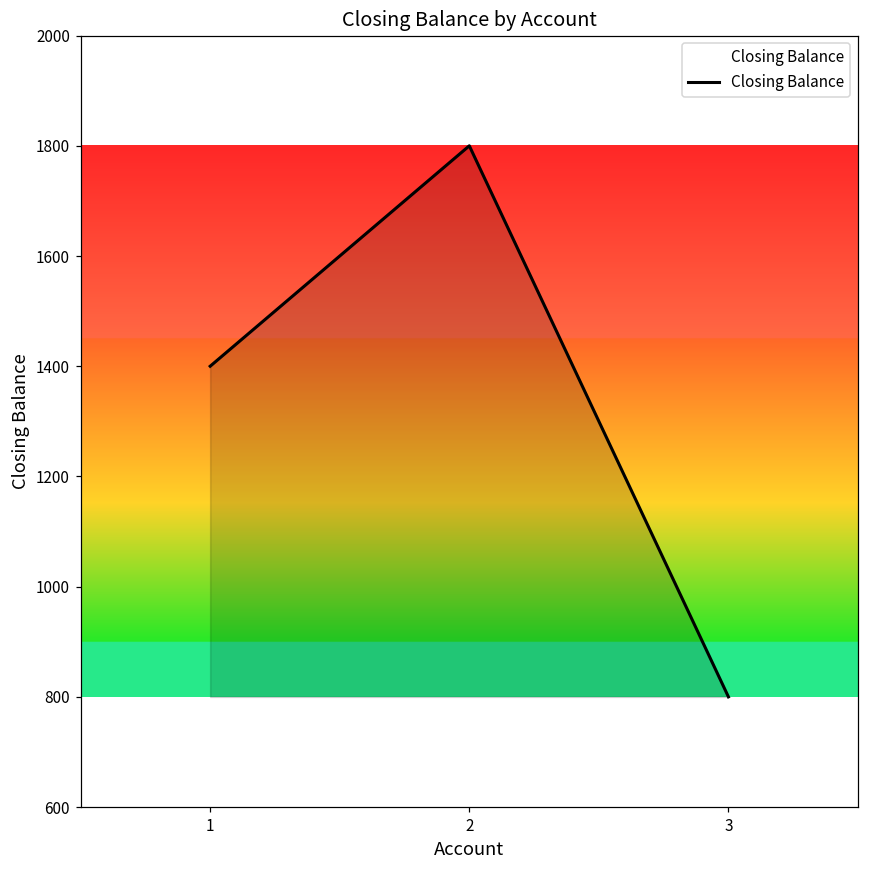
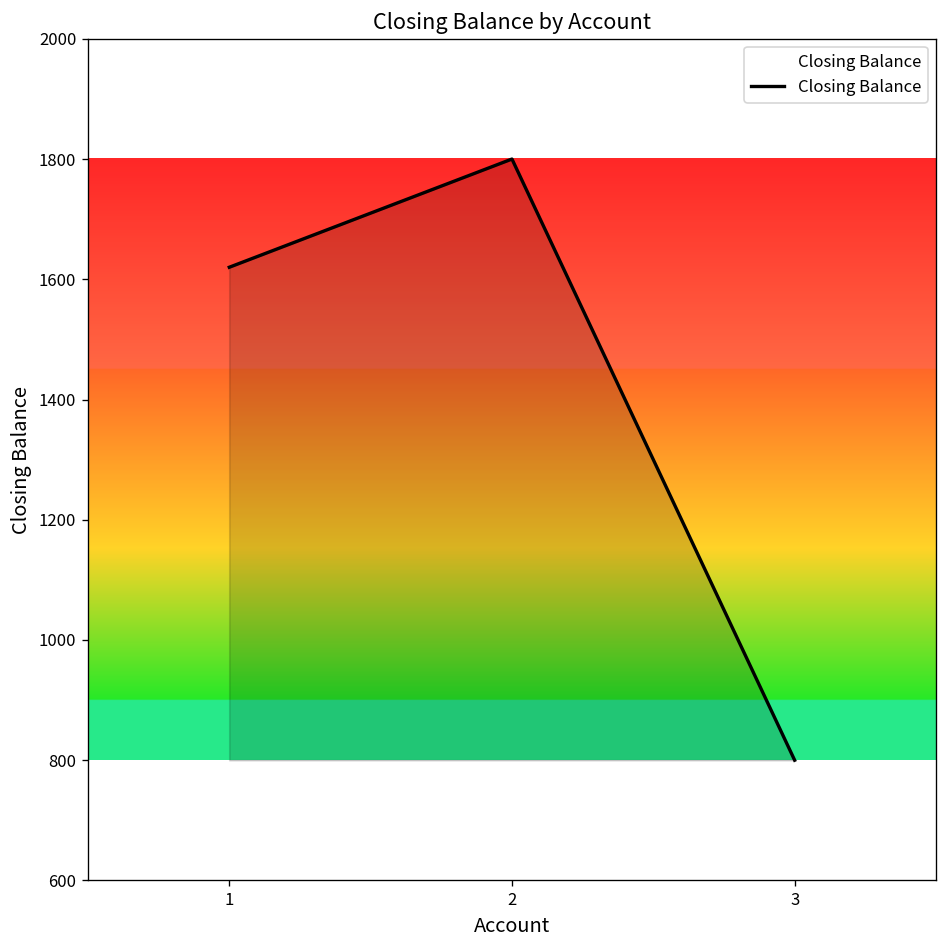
  {
-   "1": 1400,
+   "1": 1620,
    "2": 1800,
    "3": 800
  }
